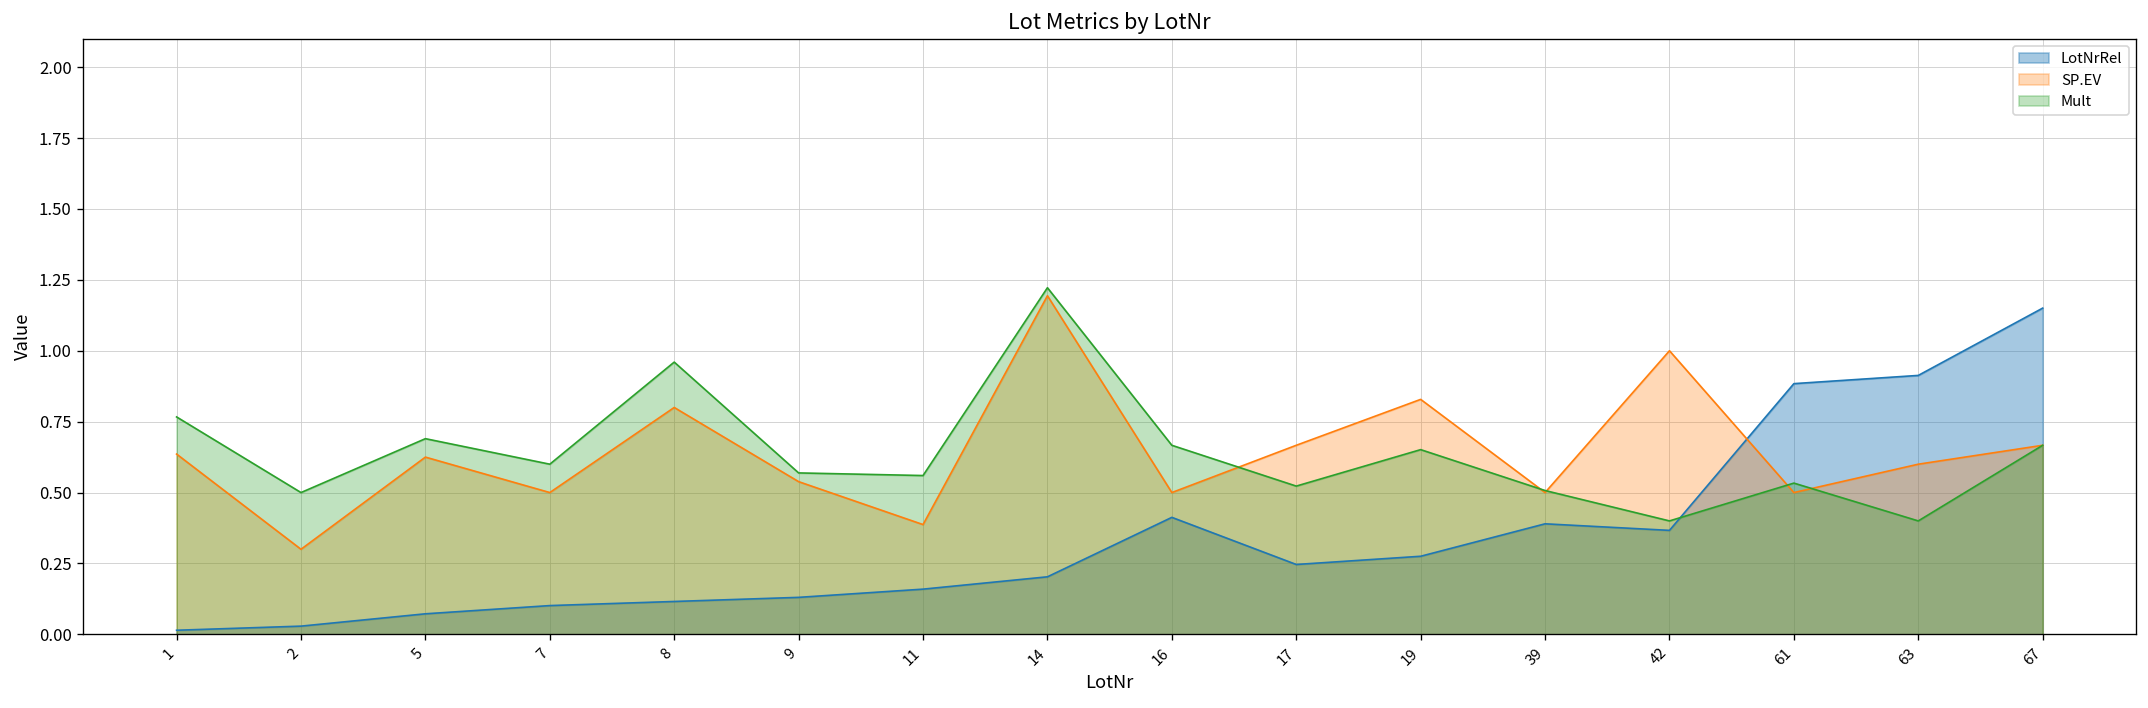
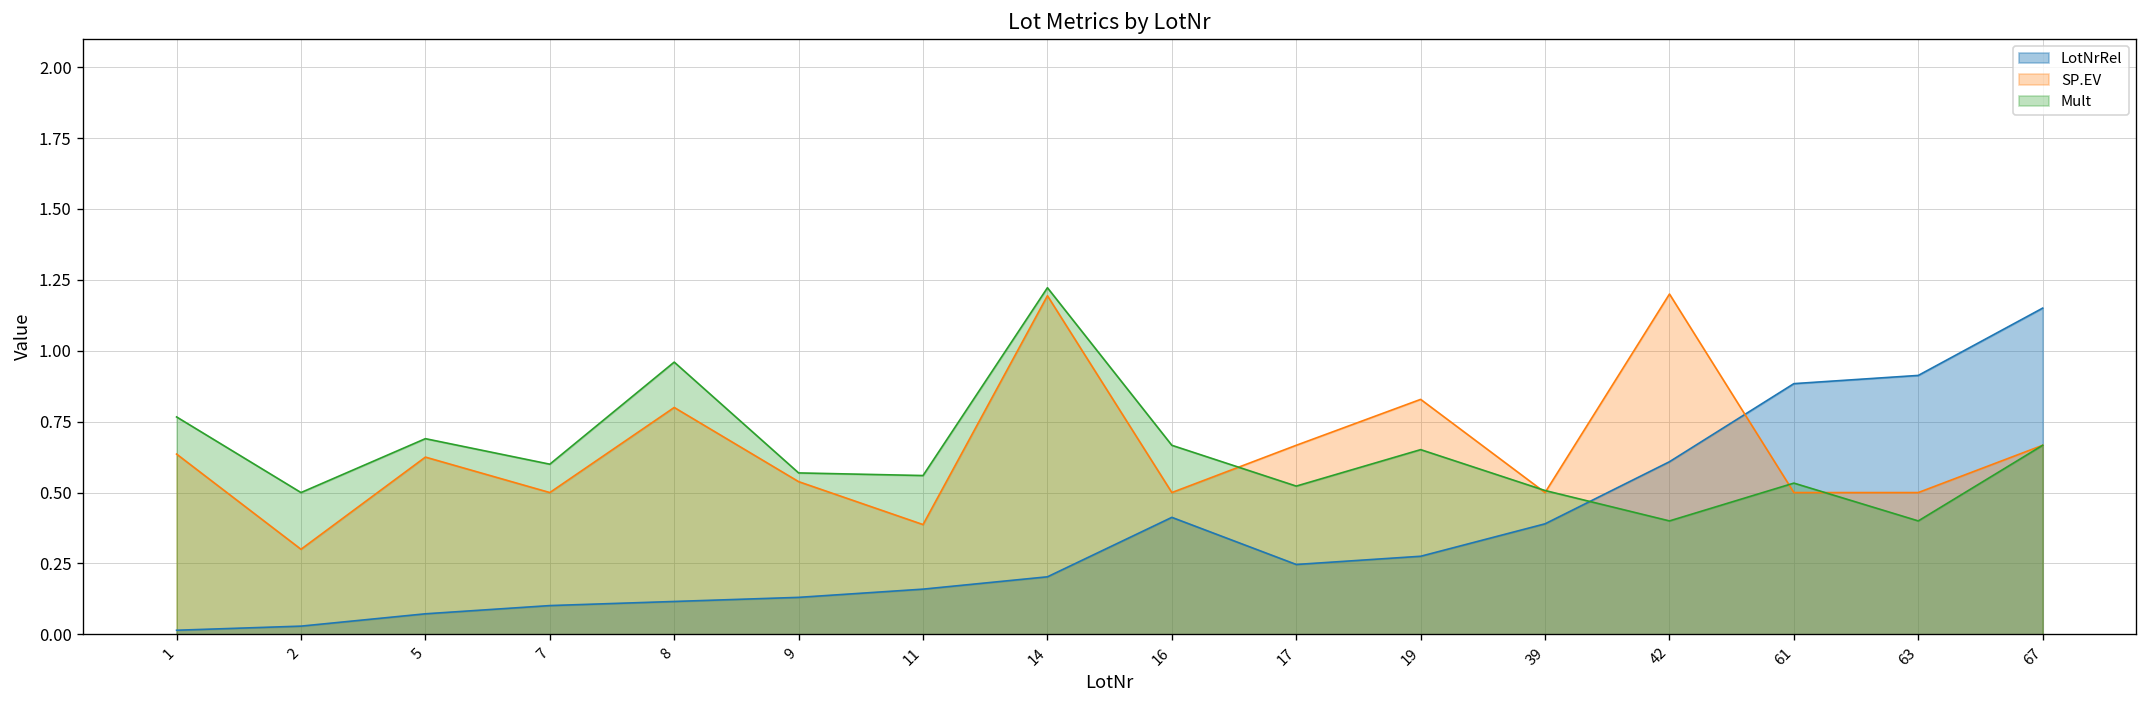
  {
    "LotNrRel": {
      "1": 0.01,
      "2": 0.03,
      "5": 0.07,
      "7": 0.10,
      "8": 0.12,
      "9": 0.13,
      "11": 0.16,
      "14": 0.20,
      "16": 0.41,
      "17": 0.25,
      "19": 0.28,
      "39": 0.39,
-     "42": 0.37,
+     "42": 0.61,
      "61": 0.88,
      "63": 0.91,
      "67": 1.15
    },
    "SP.EV": {
      "1": 0.64,
      "2": 0.3,
      "5": 0.63,
      "7": 0.5,
      "8": 0.8,
      "9": 0.54,
      "11": 0.39,
      "14": 1.2,
      "16": 0.5,
      "17": 0.67,
      "19": 0.83,
-     "42": 1.0,
+     "42": 1.2,
      "61": 0.5,
-     "63": 0.6
+     "63": 0.5
    },
    "Mult": {
      "1": 0.77,
      "2": 0.50,
      "5": 0.69,
      "7": 0.60,
      "8": 0.96,
      "9": 0.57,
      "11": 0.56,
      "14": 1.22,
      "16": 0.67,
      "17": 0.52,
      "19": 0.65,
      "42": 0.40,
      "61": 0.53,
      "63": 0.40
    }
  }
